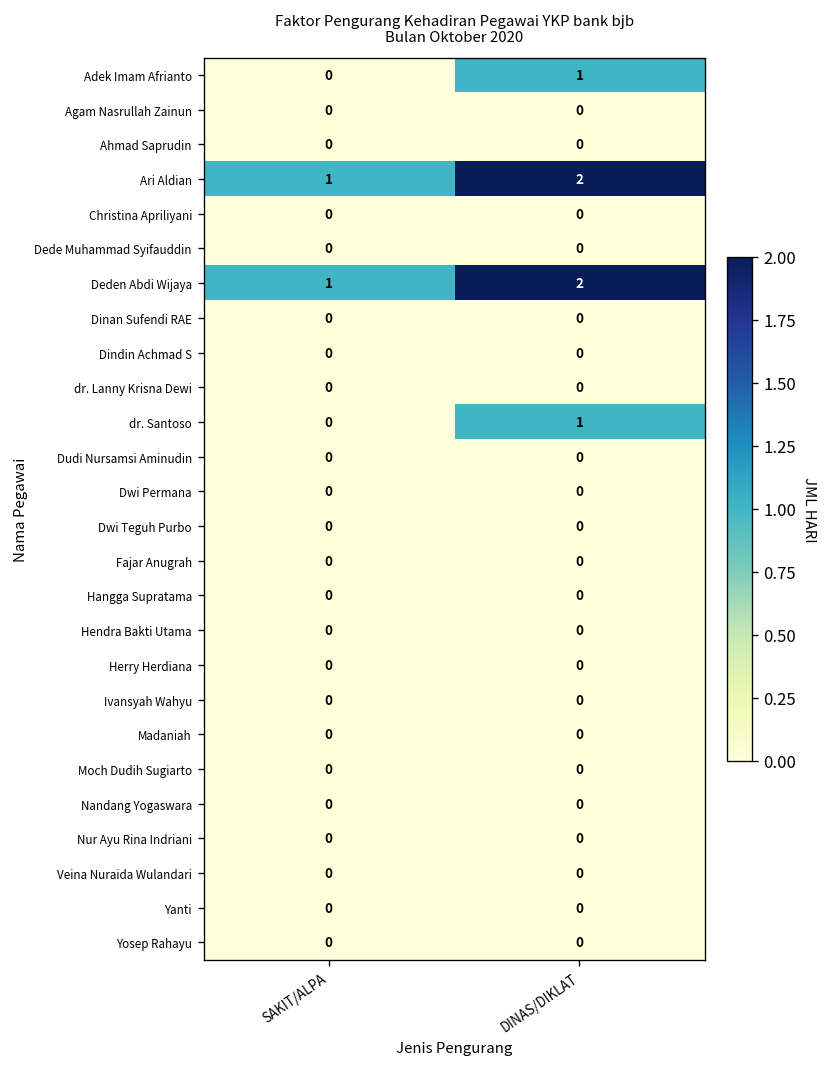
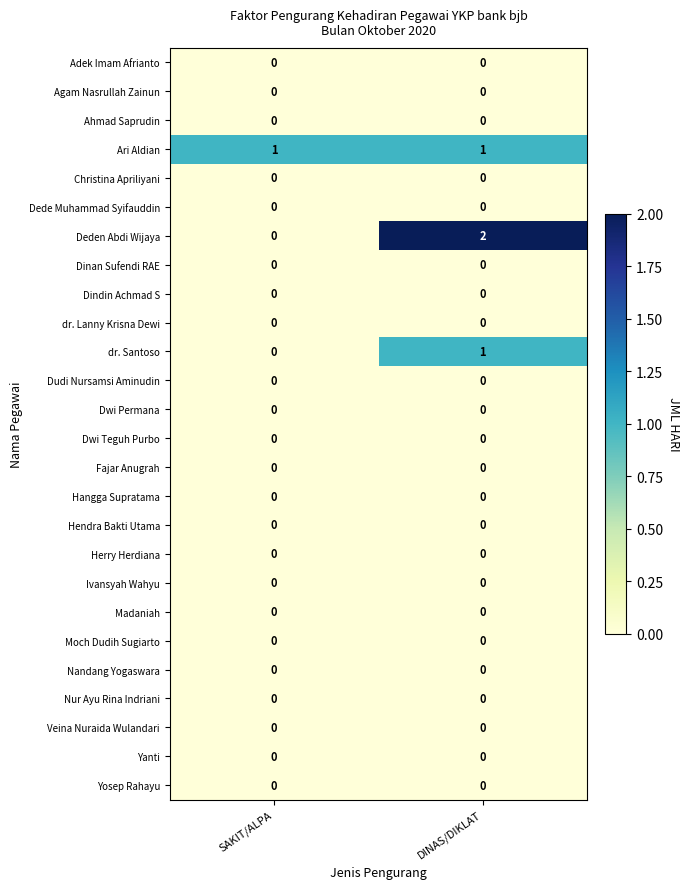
  {
    "Adek Imam Afrianto": {
      "SAKIT/ALPA": 0,
-     "DINAS/DIKLAT": 1
+     "DINAS/DIKLAT": 0
    },
    "Agam Nasrullah Zainun": {
      "SAKIT/ALPA": 0,
      "DINAS/DIKLAT": 0
    },
    "Ahmad Saprudin": {
      "SAKIT/ALPA": 0,
      "DINAS/DIKLAT": 0
    },
    "Ari Aldian": {
      "SAKIT/ALPA": 1,
-     "DINAS/DIKLAT": 2
+     "DINAS/DIKLAT": 1
    },
    "Christina Apriliyani": {
      "SAKIT/ALPA": 0,
      "DINAS/DIKLAT": 0
    },
    "Dede Muhammad Syifauddin": {
      "SAKIT/ALPA": 0,
      "DINAS/DIKLAT": 0
    },
    "Deden Abdi Wijaya": {
-     "SAKIT/ALPA": 1,
+     "SAKIT/ALPA": 0,
      "DINAS/DIKLAT": 2
    },
    "Dinan Sufendi RAE": {
      "SAKIT/ALPA": 0,
      "DINAS/DIKLAT": 0
    },
    "Dindin Achmad S": {
      "SAKIT/ALPA": 0,
      "DINAS/DIKLAT": 0
    },
    "dr. Lanny Krisna Dewi": {
      "SAKIT/ALPA": 0,
      "DINAS/DIKLAT": 0
    },
    "dr. Santoso": {
      "SAKIT/ALPA": 0,
      "DINAS/DIKLAT": 1
    },
    "Dudi Nursamsi Aminudin": {
      "SAKIT/ALPA": 0,
      "DINAS/DIKLAT": 0
    },
    "Dwi Permana": {
      "SAKIT/ALPA": 0,
      "DINAS/DIKLAT": 0
    },
    "Dwi Teguh Purbo": {
      "SAKIT/ALPA": 0,
      "DINAS/DIKLAT": 0
    },
    "Fajar Anugrah": {
      "SAKIT/ALPA": 0,
      "DINAS/DIKLAT": 0
    },
    "Hangga Supratama": {
      "SAKIT/ALPA": 0,
      "DINAS/DIKLAT": 0
    },
    "Hendra Bakti Utama": {
      "SAKIT/ALPA": 0,
      "DINAS/DIKLAT": 0
    },
    "Herry Herdiana": {
      "SAKIT/ALPA": 0,
      "DINAS/DIKLAT": 0
    },
    "Ivansyah Wahyu": {
      "SAKIT/ALPA": 0,
      "DINAS/DIKLAT": 0
    },
    "Madaniah": {
      "SAKIT/ALPA": 0,
      "DINAS/DIKLAT": 0
    },
    "Moch Dudih Sugiarto": {
      "SAKIT/ALPA": 0,
      "DINAS/DIKLAT": 0
    },
    "Nandang Yogaswara": {
      "SAKIT/ALPA": 0,
      "DINAS/DIKLAT": 0
    },
    "Nur Ayu Rina Indriani": {
      "SAKIT/ALPA": 0,
      "DINAS/DIKLAT": 0
    },
    "Veina Nuraida Wulandari": {
      "SAKIT/ALPA": 0,
      "DINAS/DIKLAT": 0
    },
    "Yanti": {
      "SAKIT/ALPA": 0,
      "DINAS/DIKLAT": 0
    },
    "Yosep Rahayu": {
      "SAKIT/ALPA": 0,
      "DINAS/DIKLAT": 0
    }
  }
